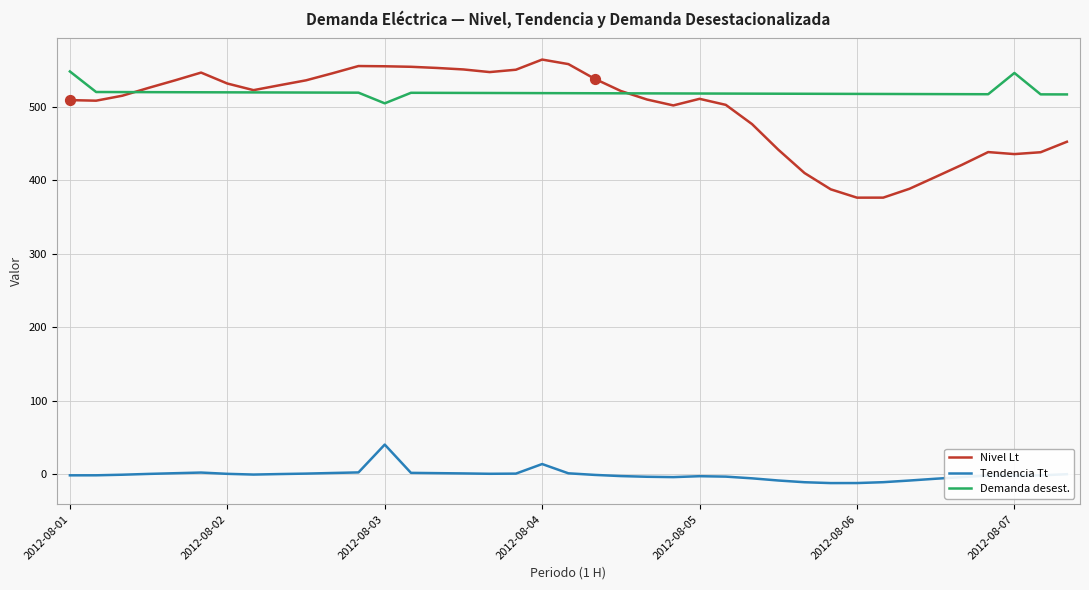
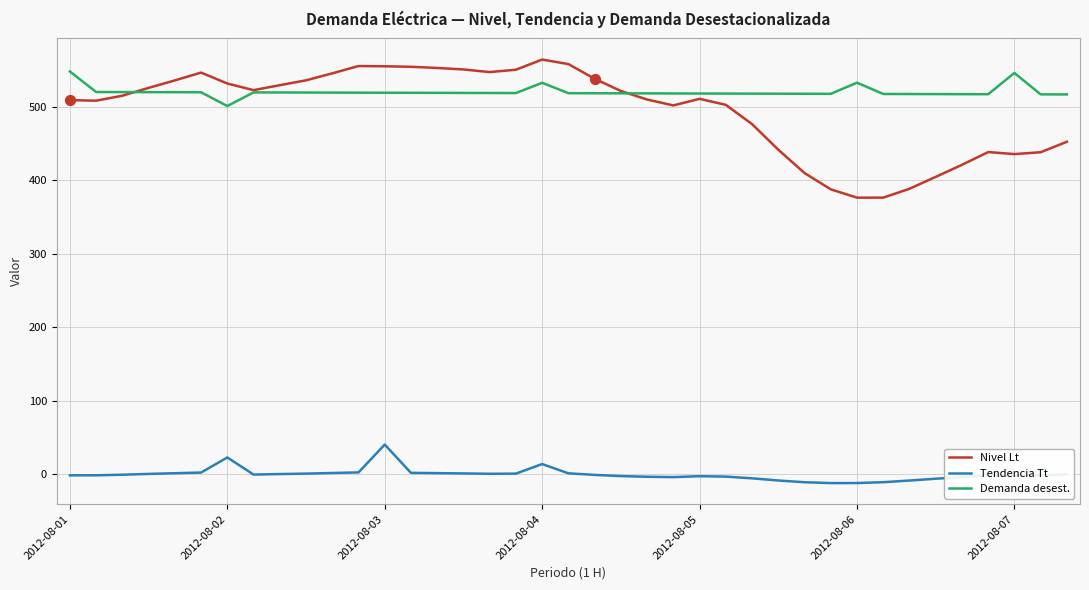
  {
    "Tendencia Tt": {
      "2012-08-01": 0,
-     "2012-08-02": 0,
+     "2012-08-02": 20,
      "2012-08-03": 40,
      "2012-08-04": 10,
      "2012-08-05": 0,
      "2012-08-06": -10
    },
    "Demanda desest.": {
      "2012-08-01": 550,
-     "2012-08-02": 520,
-     "2012-08-03": 500,
-     "2012-08-04": 520,
+     "2012-08-02": 500,
+     "2012-08-03": 520,
+     "2012-08-04": 530,
      "2012-08-05": 520,
-     "2012-08-06": 520,
+     "2012-08-06": 530,
      "2012-08-07": 550
    }
  }
